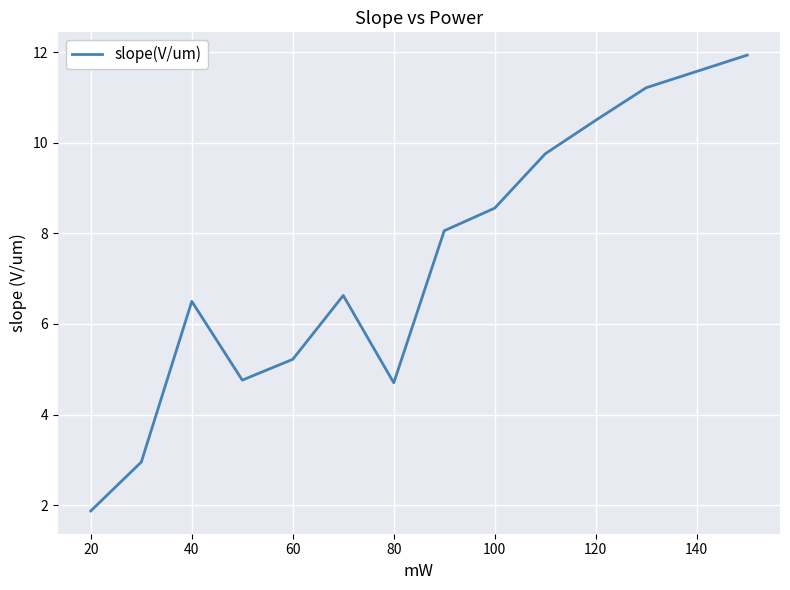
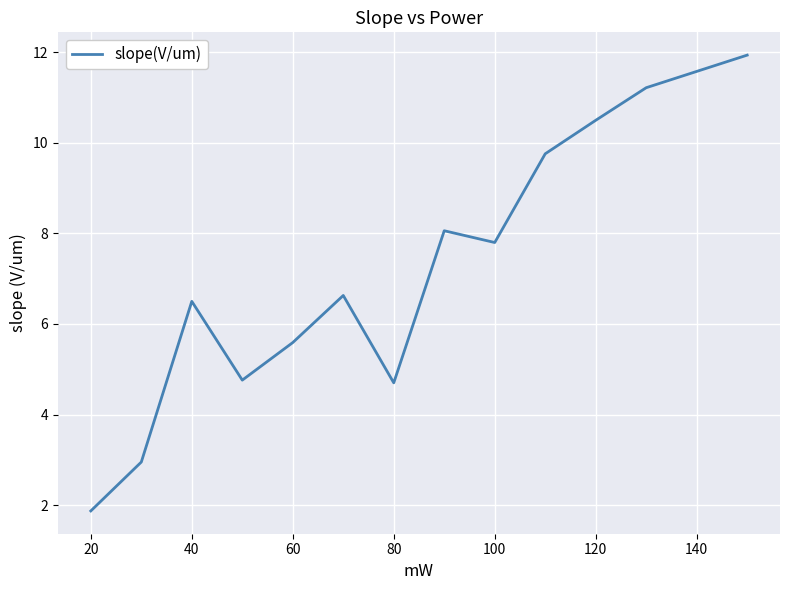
  {
    "20": 1.9,
    "40": 6.5,
-   "60": 5.2,
+   "60": 5.6,
    "80": 4.7,
-   "100": 8.6,
+   "100": 7.8,
    "120": 10.5
  }
